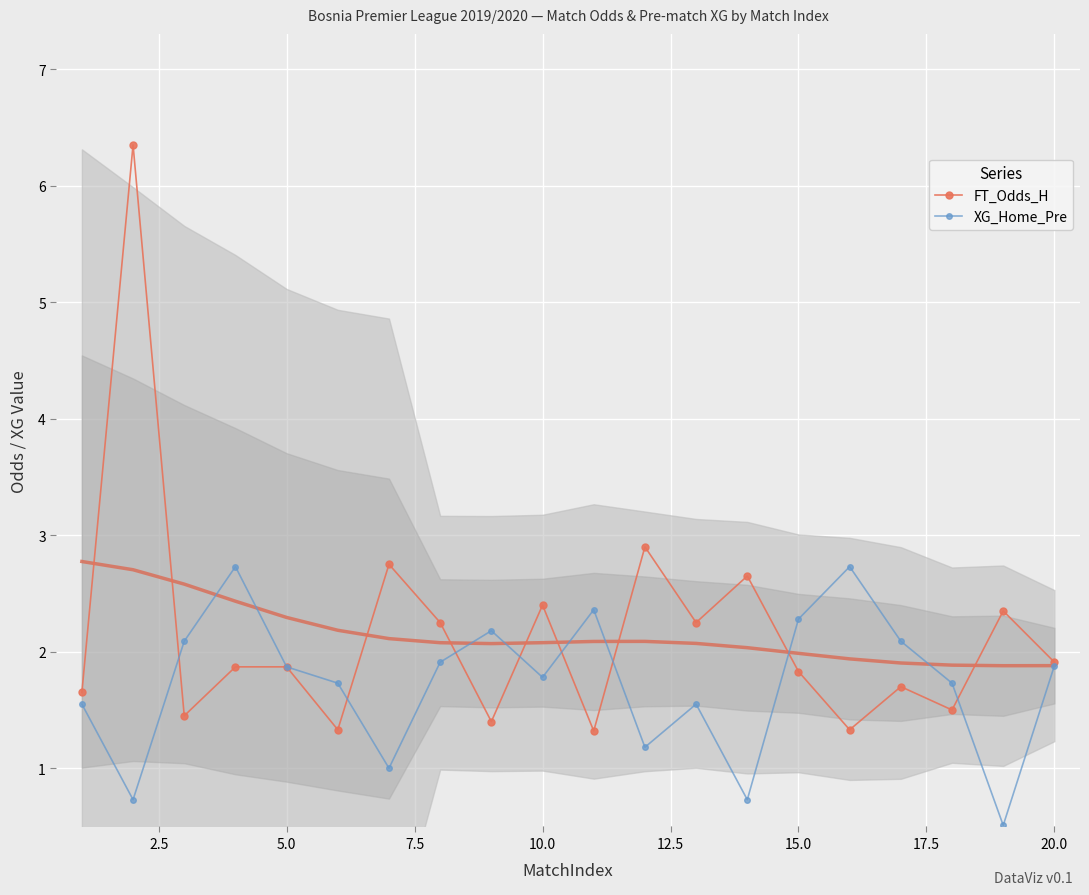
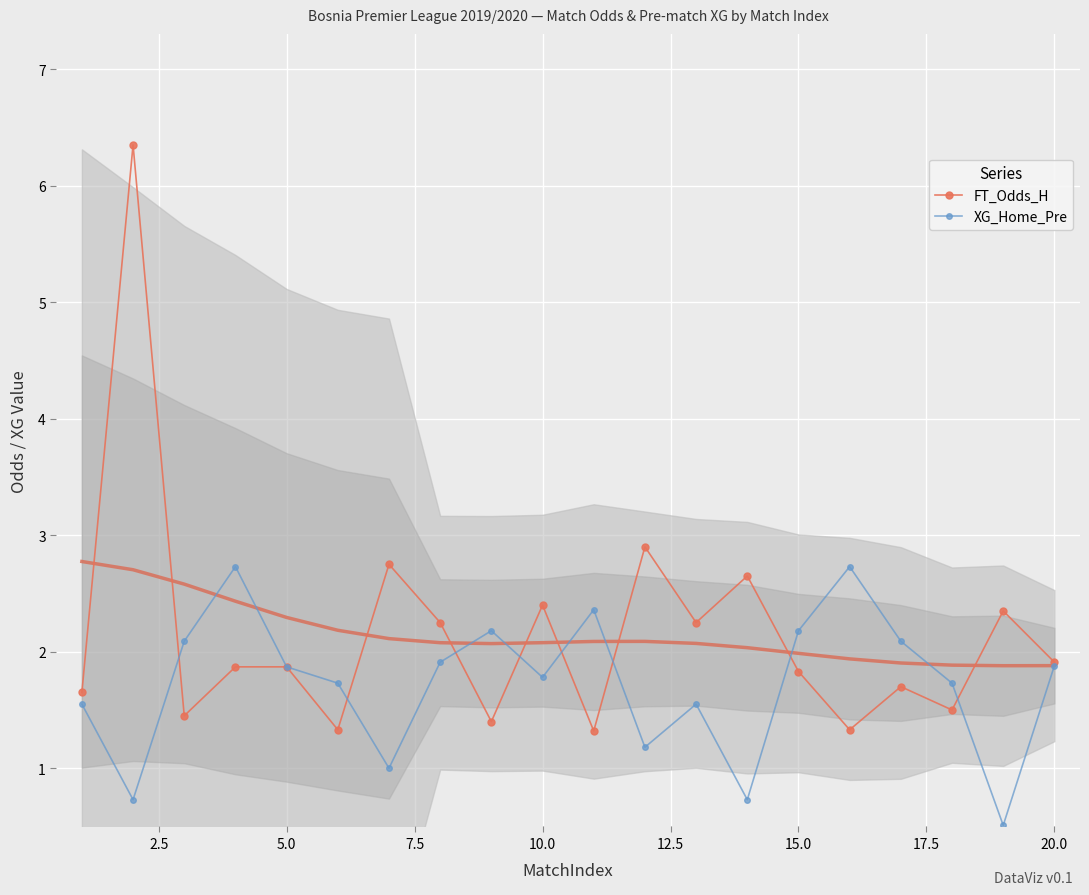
  {
    "XG_Home_Pre": {
      "10.0": 1.78,
-     "15.0": 2.28
+     "15.0": 2.18
    }
  }
